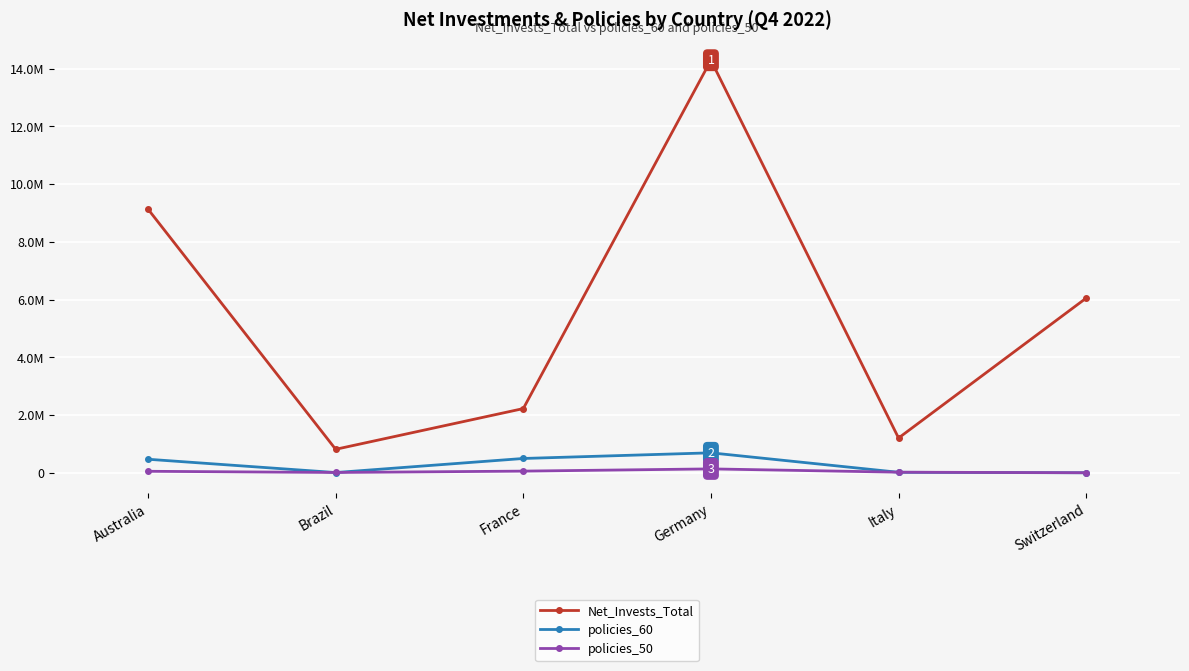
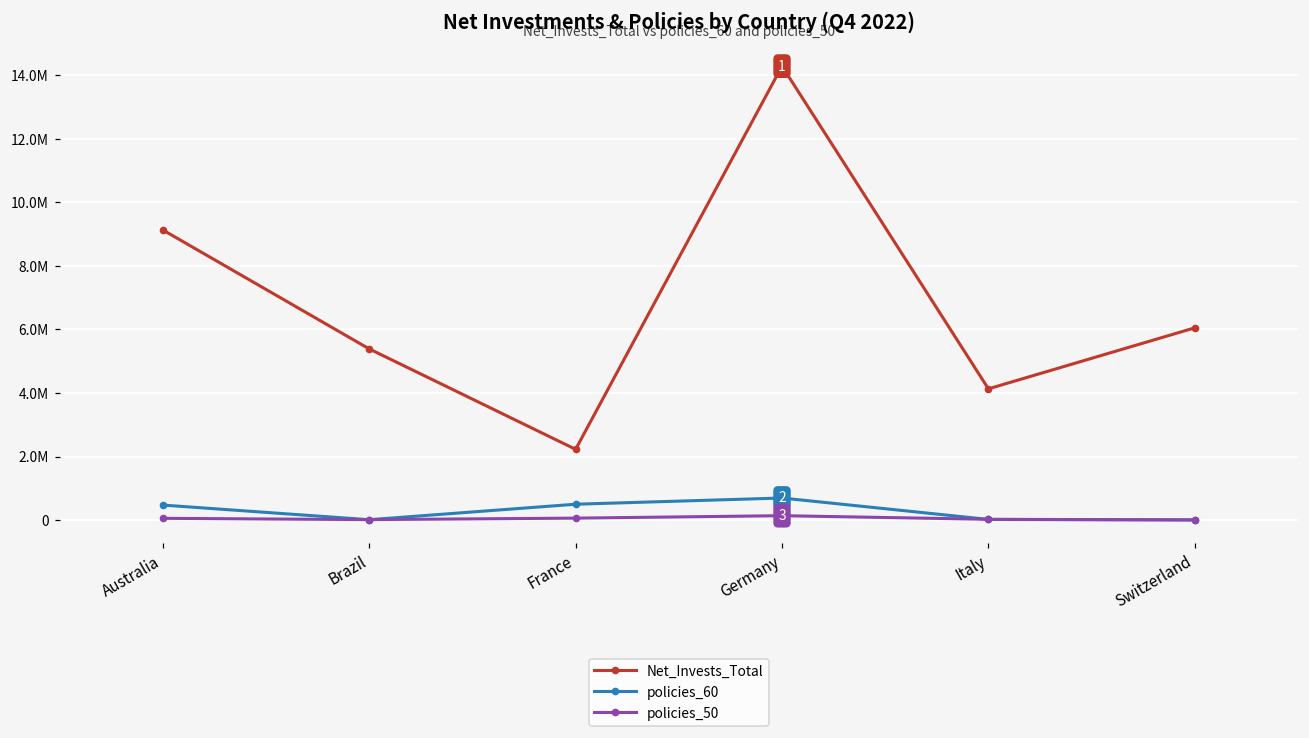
  {
    "Net_Invests_Total": {
      "Australia": 9100000,
-     "Brazil": 800000,
+     "Brazil": 5400000,
      "France": 2200000,
-     "Italy": 1200000,
+     "Italy": 4100000,
      "Switzerland": 6100000
    },
    "policies_60": {
      "Australia": 500000,
      "France": 500000
    },
    "policies_50": {
      "Australia": 100000,
      "France": 100000
    }
  }
